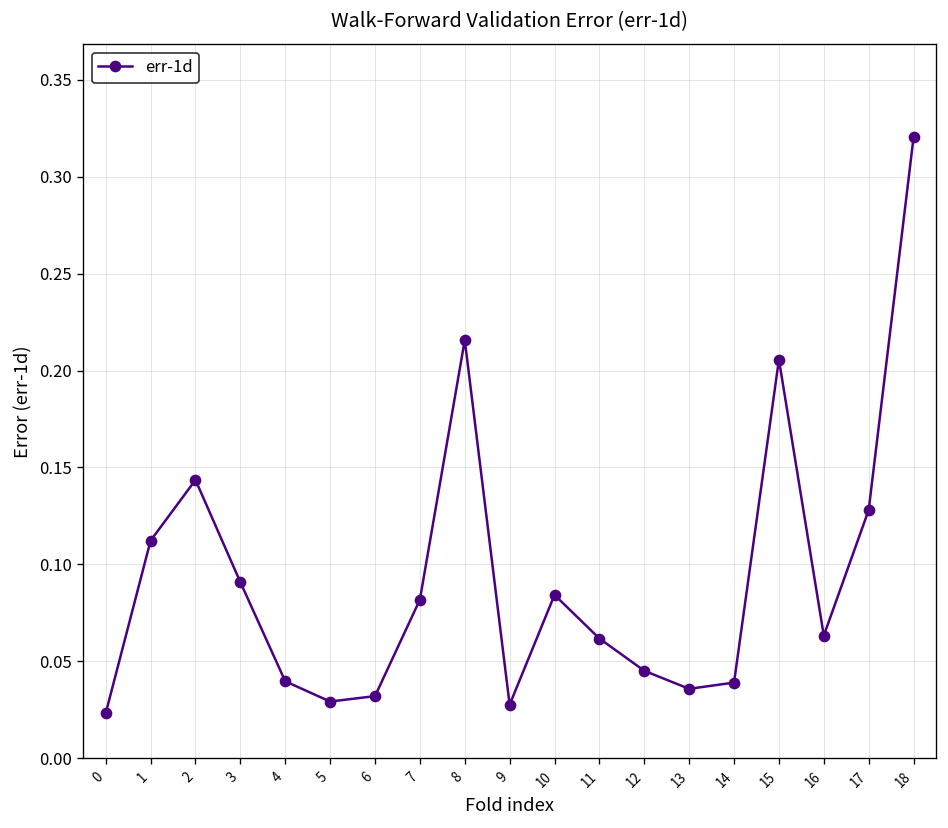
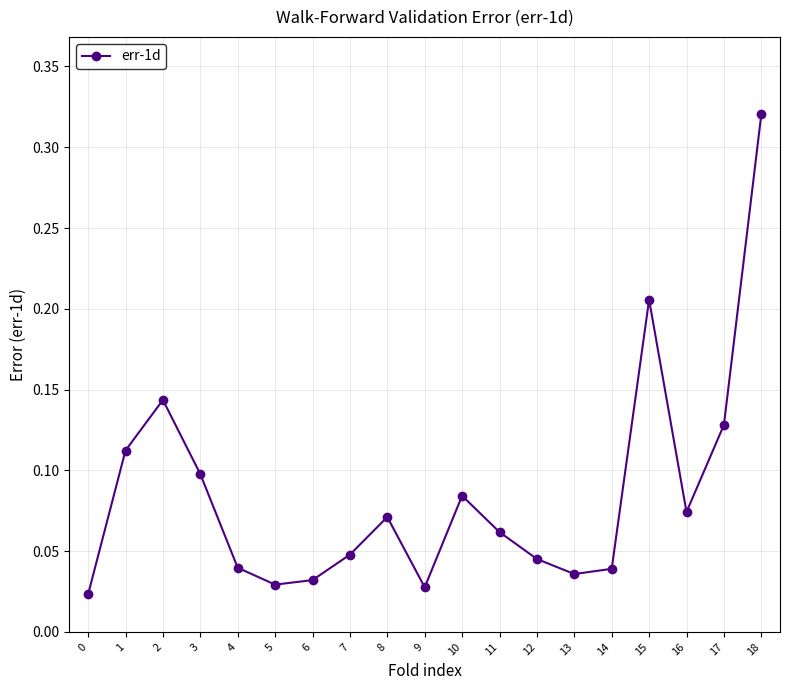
  {
    "0": 0.023,
    "1": 0.112,
    "2": 0.144,
-   "3": 0.091,
+   "3": 0.098,
    "4": 0.040,
    "5": 0.029,
    "6": 0.032,
-   "7": 0.082,
-   "8": 0.216,
+   "7": 0.048,
+   "8": 0.071,
    "9": 0.028,
    "10": 0.084,
    "11": 0.062,
    "12": 0.045,
    "13": 0.036,
    "14": 0.039,
    "15": 0.206,
-   "16": 0.063,
+   "16": 0.074,
    "17": 0.128,
    "18": 0.320
  }
